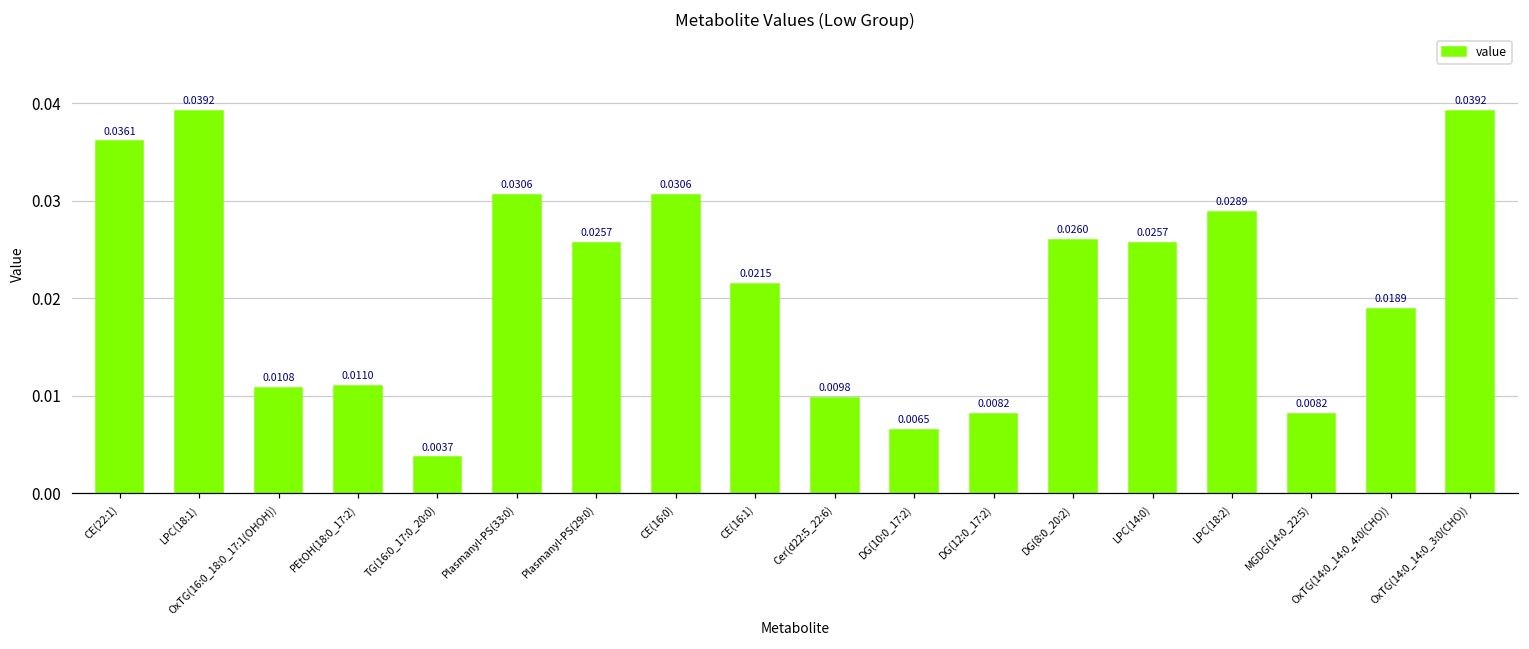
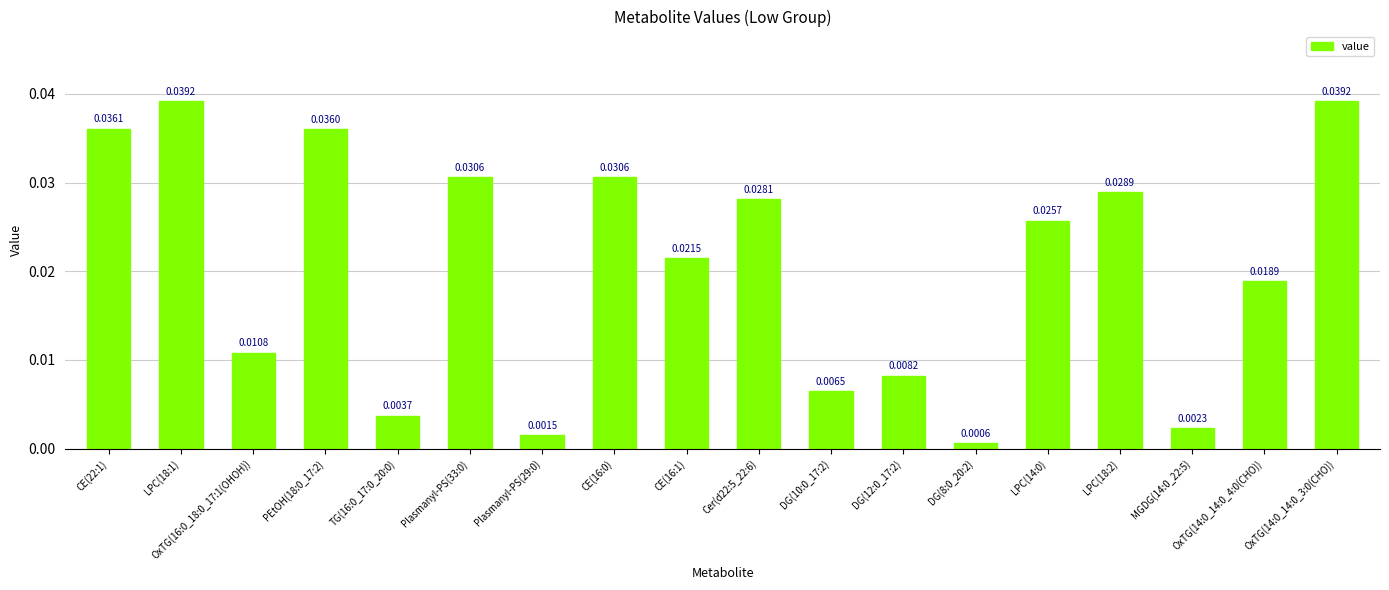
  {
    "CE(22:1)": 0.0361,
    "LPC(18:1)": 0.0392,
    "OxTG(16:0_18:0_17:1(OHOH))": 0.0108,
-   "PEtOH(18:0_17:2)": 0.0110,
+   "PEtOH(18:0_17:2)": 0.0360,
    "TG(16:0_17:0_20:0)": 0.0037,
    "Plasmanyl-PS(33:0)": 0.0306,
-   "Plasmanyl-PS(29:0)": 0.0257,
+   "Plasmanyl-PS(29:0)": 0.0015,
    "CE(16:0)": 0.0306,
    "CE(16:1)": 0.0215,
-   "Cer(d22:5_22:6)": 0.0098,
+   "Cer(d22:5_22:6)": 0.0281,
    "DG(10:0_17:2)": 0.0065,
    "DG(12:0_17:2)": 0.0082,
-   "DG(8:0_20:2)": 0.0260,
+   "DG(8:0_20:2)": 0.0006,
    "LPC(14:0)": 0.0257,
    "LPC(18:2)": 0.0289,
-   "MGDG(14:0_22:5)": 0.0082,
+   "MGDG(14:0_22:5)": 0.0023,
    "OxTG(14:0_14:0_4:0(CHO))": 0.0189,
    "OxTG(14:0_14:0_3:0(CHO))": 0.0392
  }
